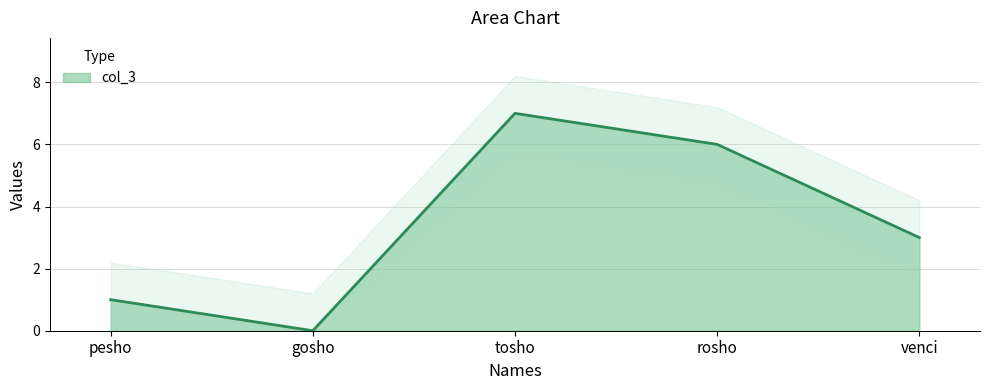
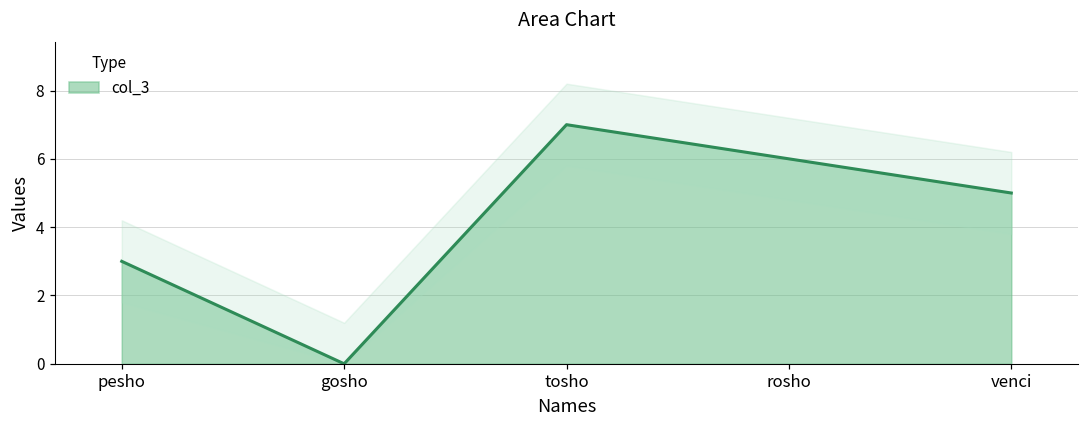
  {
    "col_3": {
-     "pesho": 1,
+     "pesho": 3,
      "gosho": 0,
      "tosho": 7,
      "rosho": 6,
-     "venci": 3
+     "venci": 5
    }
  }
